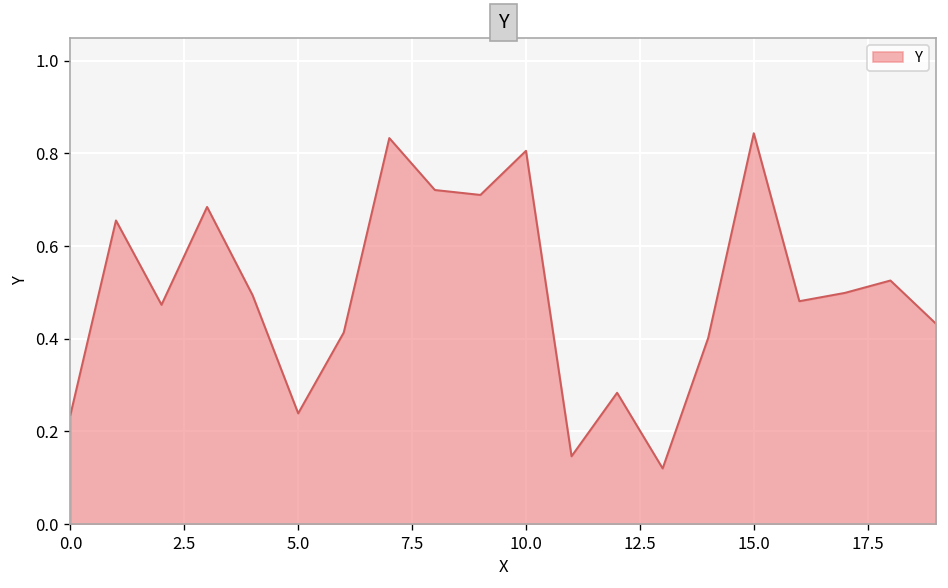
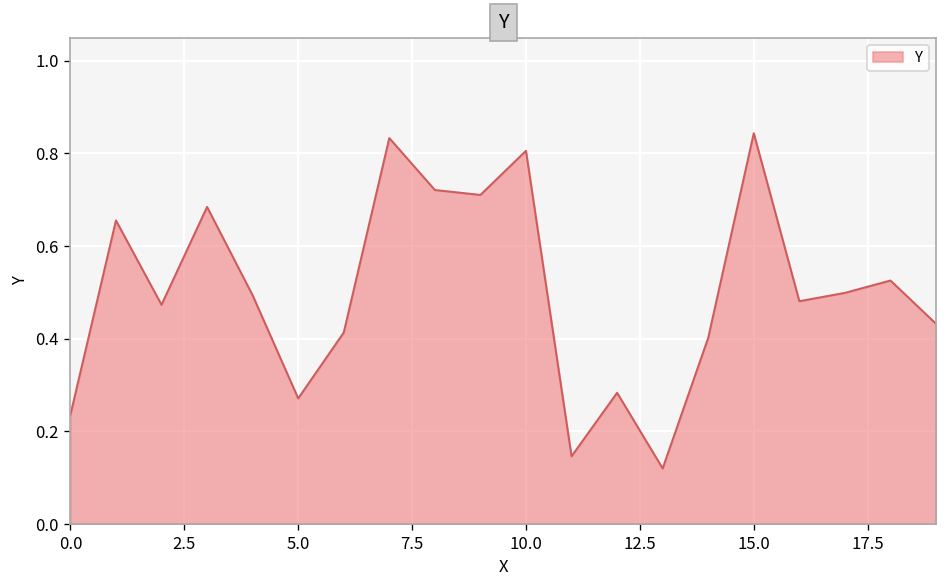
  {
    "0.0": 0.24,
-   "5.0": 0.24,
+   "5.0": 0.27,
    "10.0": 0.81,
    "15.0": 0.84
  }
